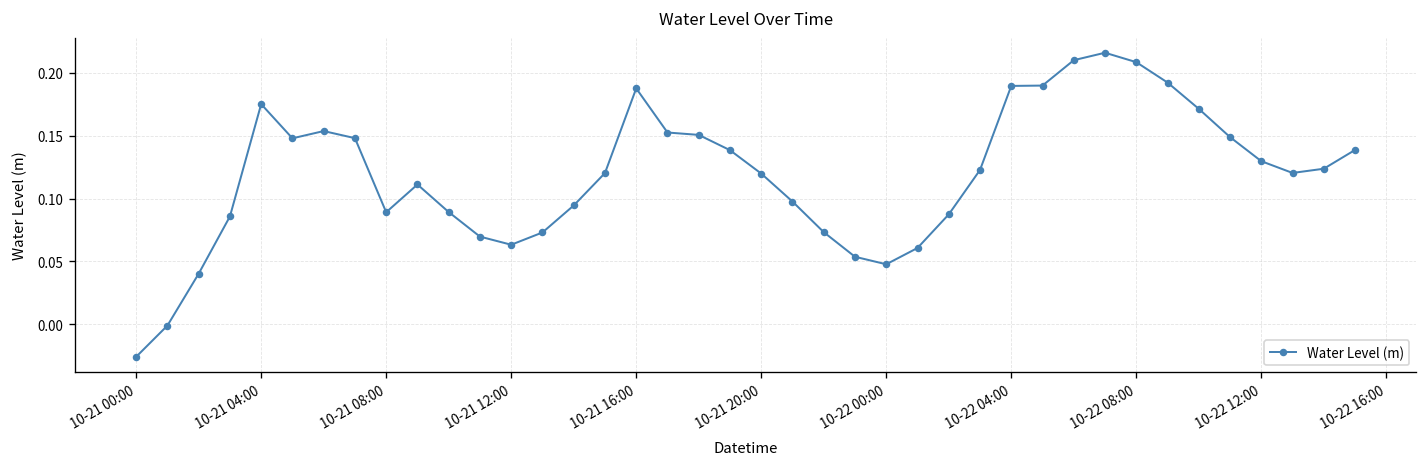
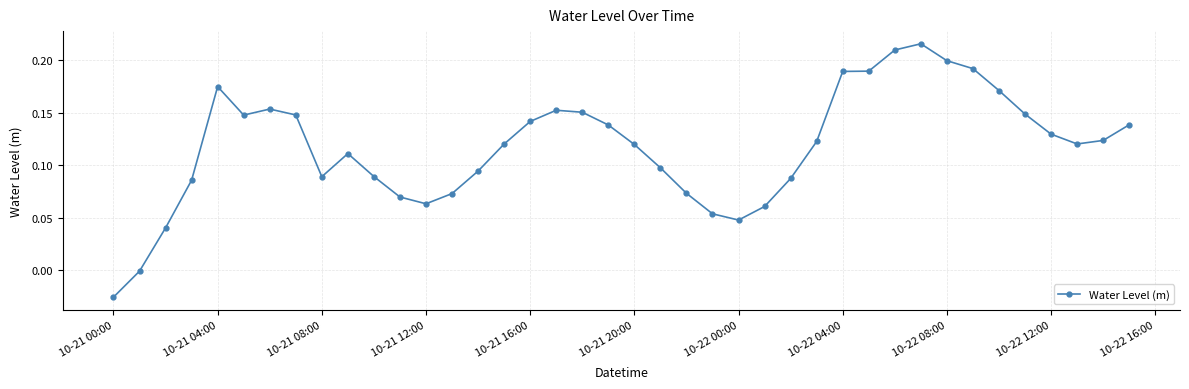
  {
    "10-21 00:00": -0.026,
    "10-21 04:00": 0.175,
    "10-21 08:00": 0.089,
    "10-21 12:00": 0.063,
-   "10-21 16:00": 0.188,
+   "10-21 16:00": 0.142,
    "10-21 20:00": 0.120,
    "10-22 00:00": 0.048,
    "10-22 04:00": 0.190,
-   "10-22 08:00": 0.208,
+   "10-22 08:00": 0.200,
    "10-22 12:00": 0.130
  }
